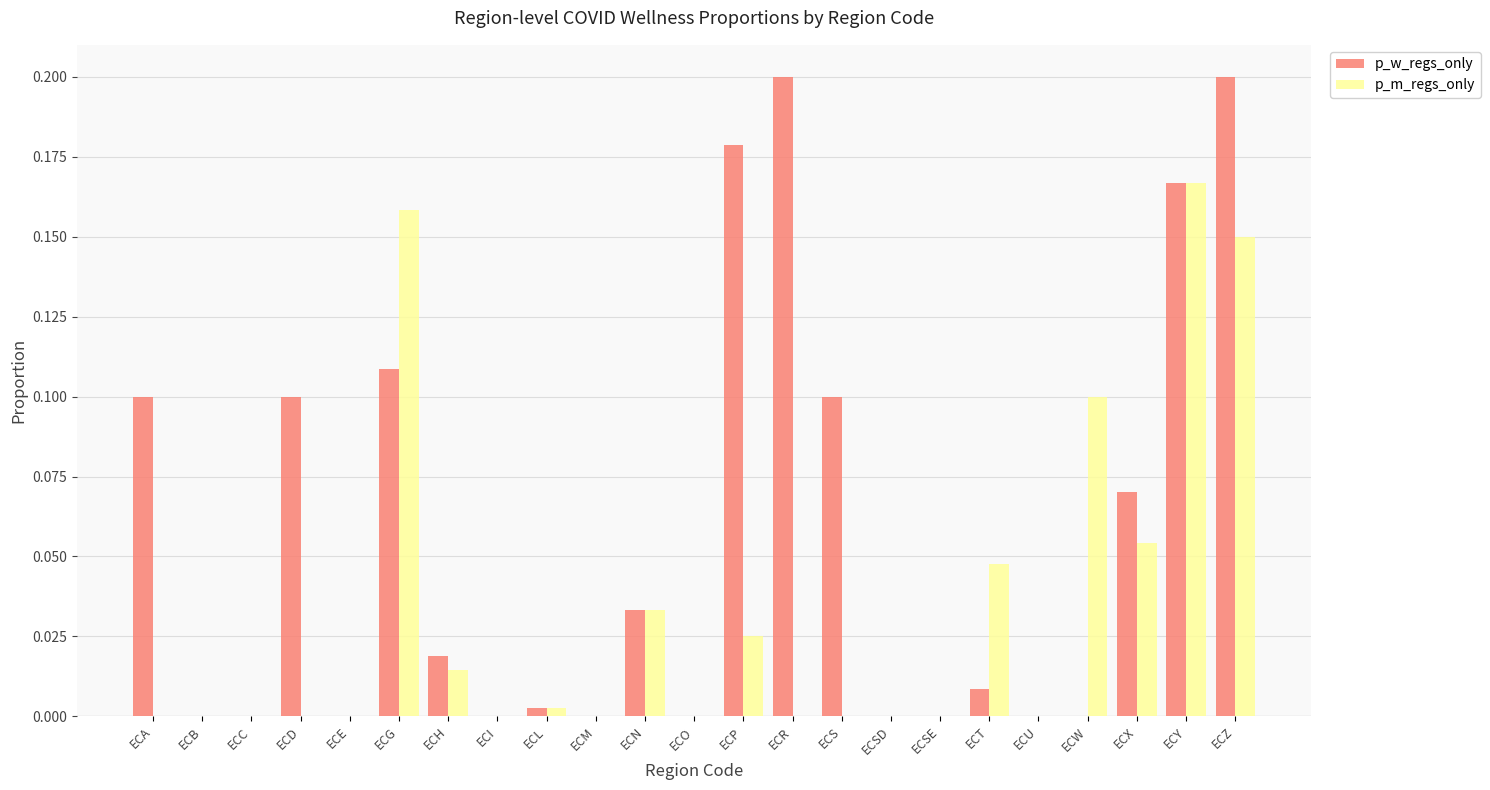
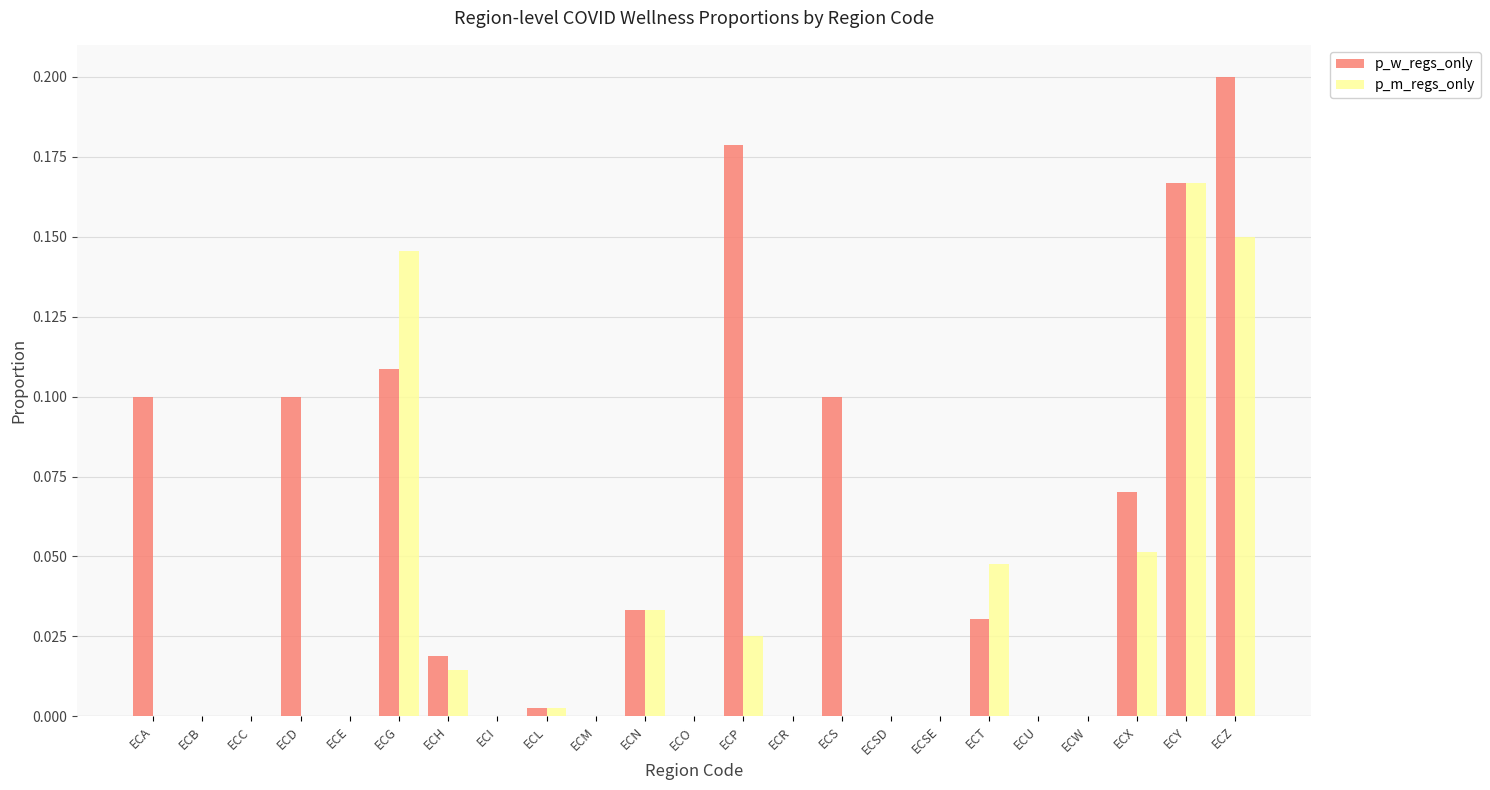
  {
    "p_w_regs_only": {
      "ECA": 0.100,
      "ECB": 0.000,
      "ECC": 0.000,
      "ECD": 0.100,
      "ECE": 0.000,
      "ECG": 0.109,
      "ECH": 0.019,
      "ECI": 0.000,
      "ECL": 0.003,
      "ECM": 0.000,
      "ECN": 0.033,
      "ECO": 0.000,
      "ECP": 0.179,
-     "ECR": 0.2,
+     "ECR": 0.0,
      "ECS": 0.100,
      "ECSD": 0.000,
      "ECSE": 0.000,
-     "ECT": 0.009,
+     "ECT": 0.030,
      "ECU": 0.000,
      "ECW": 0.000,
      "ECX": 0.070,
      "ECY": 0.167,
      "ECZ": 0.200
    },
    "p_m_regs_only": {
      "ECA": 0.000,
      "ECB": 0.000,
      "ECC": 0.000,
      "ECD": 0.000,
      "ECE": 0.000,
-     "ECG": 0.158,
+     "ECG": 0.146,
      "ECH": 0.014,
      "ECI": 0.000,
      "ECL": 0.003,
      "ECM": 0.000,
      "ECN": 0.033,
      "ECO": 0.000,
      "ECP": 0.025,
      "ECR": 0.000,
      "ECS": 0.000,
      "ECSD": 0.000,
      "ECSE": 0.000,
      "ECT": 0.048,
      "ECU": 0.000,
-     "ECW": 0.1,
-     "ECX": 0.054,
+     "ECW": 0.0,
+     "ECX": 0.051,
      "ECY": 0.167,
      "ECZ": 0.150
    }
  }
